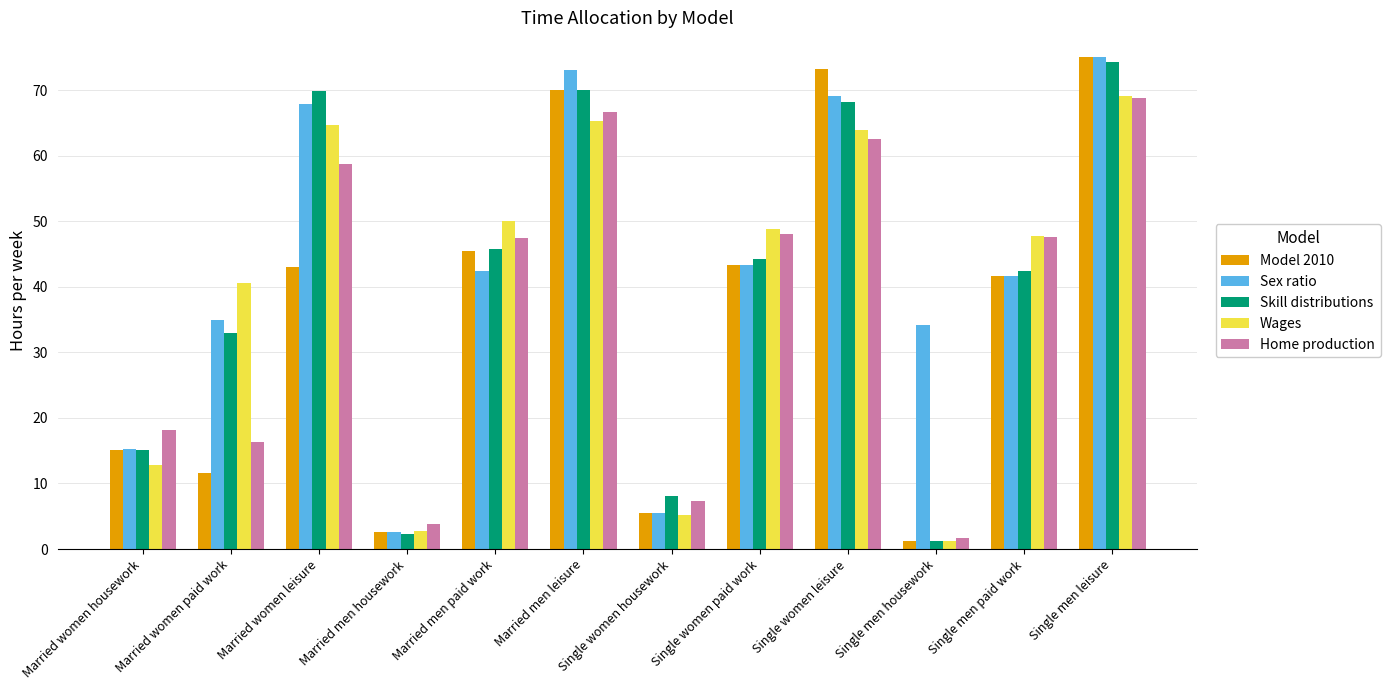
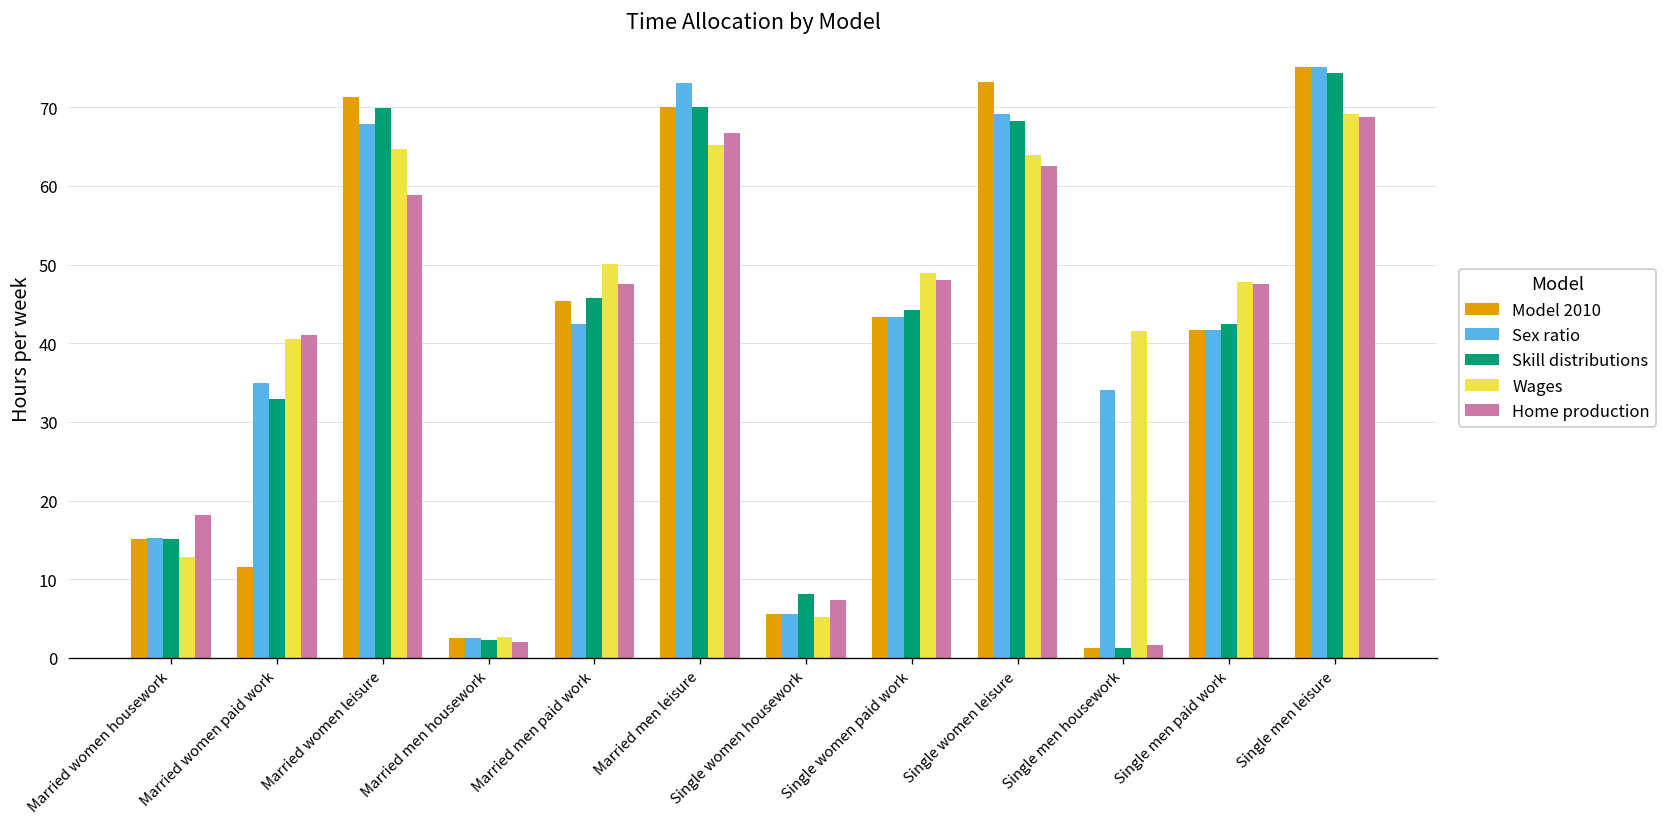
  {
    "Model 2010": {
      "Married women housework": 15,
      "Married women paid work": 12,
-     "Married women leisure": 43,
+     "Married women leisure": 71,
      "Married men housework": 3,
      "Married men paid work": 45,
      "Married men leisure": 70,
      "Single women housework": 6,
      "Single women paid work": 43,
      "Single women leisure": 73,
      "Single men housework": 1,
      "Single men paid work": 42,
      "Single men leisure": 75
    },
    "Sex ratio": {
      "Married women housework": 15,
      "Married women paid work": 35,
      "Married women leisure": 68,
      "Married men housework": 3,
      "Married men paid work": 42,
      "Married men leisure": 73,
      "Single women housework": 6,
      "Single women paid work": 43,
      "Single women leisure": 69,
      "Single men housework": 34,
      "Single men paid work": 42,
      "Single men leisure": 75
    },
    "Skill distributions": {
      "Married women housework": 15,
      "Married women paid work": 33,
      "Married women leisure": 70,
      "Married men housework": 2,
      "Married men paid work": 46,
      "Married men leisure": 70,
      "Single women housework": 8,
      "Single women paid work": 44,
      "Single women leisure": 68,
      "Single men housework": 1,
      "Single men paid work": 42,
      "Single men leisure": 74
    },
    "Wages": {
      "Married women housework": 13,
      "Married women paid work": 41,
      "Married women leisure": 65,
      "Married men housework": 3,
      "Married men paid work": 50,
      "Married men leisure": 65,
      "Single women housework": 5,
      "Single women paid work": 49,
      "Single women leisure": 64,
-     "Single men housework": 1,
+     "Single men housework": 42,
      "Single men paid work": 48,
      "Single men leisure": 69
    },
    "Home production": {
      "Married women housework": 18,
-     "Married women paid work": 16,
+     "Married women paid work": 41,
      "Married women leisure": 59,
-     "Married men housework": 4,
+     "Married men housework": 2,
      "Married men paid work": 47,
      "Married men leisure": 67,
      "Single women housework": 7,
      "Single women paid work": 48,
      "Single women leisure": 63,
      "Single men housework": 2,
      "Single men paid work": 48,
      "Single men leisure": 69
    }
  }
